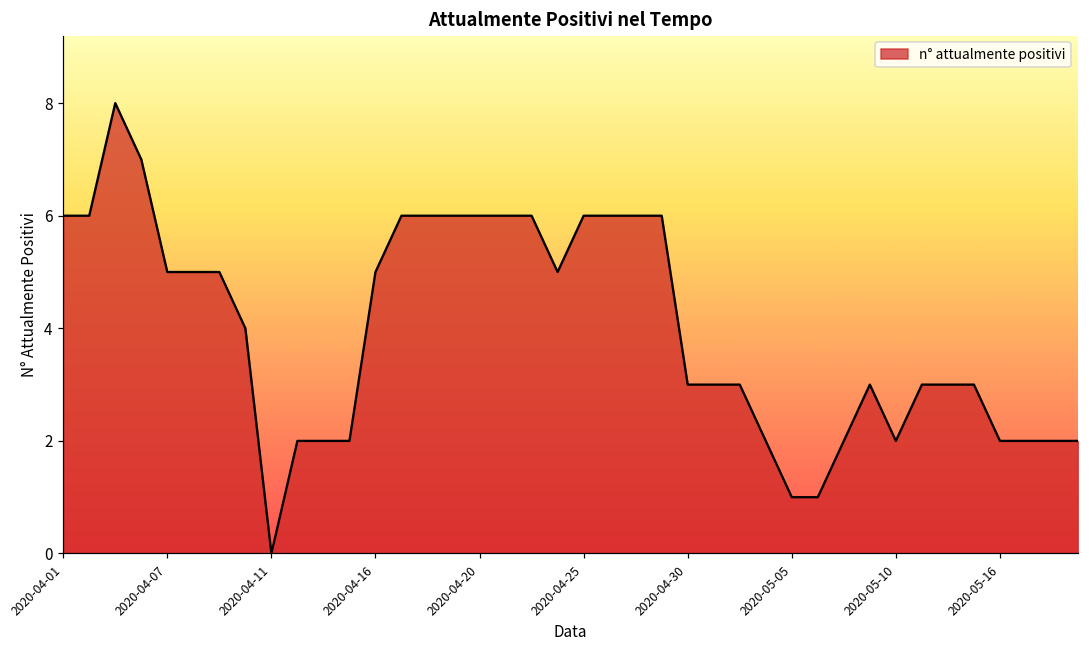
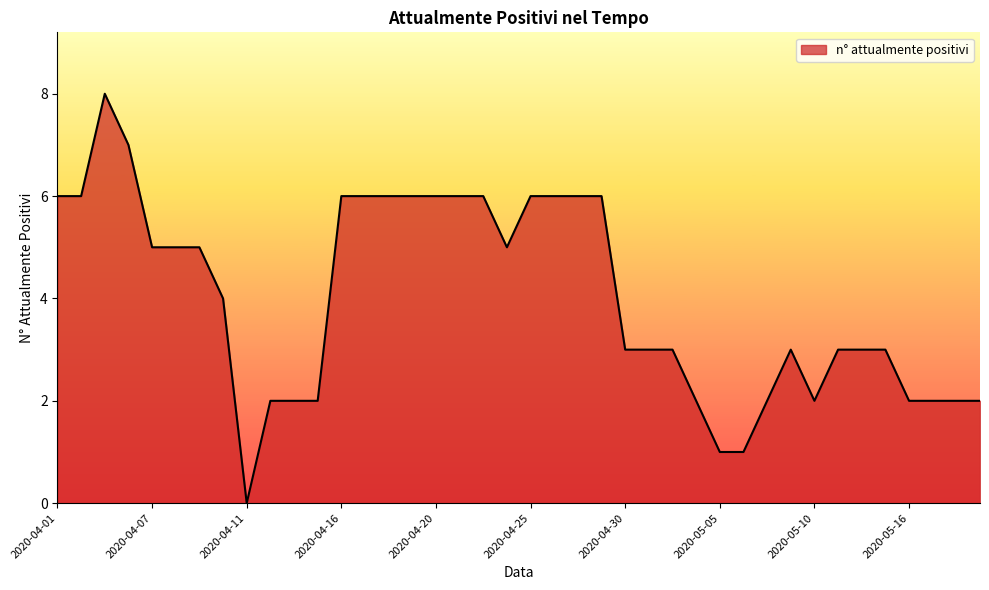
  {
    "2020-04-01": 6,
    "2020-04-07": 5,
    "2020-04-11": 0,
-   "2020-04-16": 5,
+   "2020-04-16": 6,
    "2020-04-20": 6,
    "2020-04-25": 6,
    "2020-04-30": 3,
    "2020-05-05": 1,
    "2020-05-10": 2,
    "2020-05-16": 2
  }
